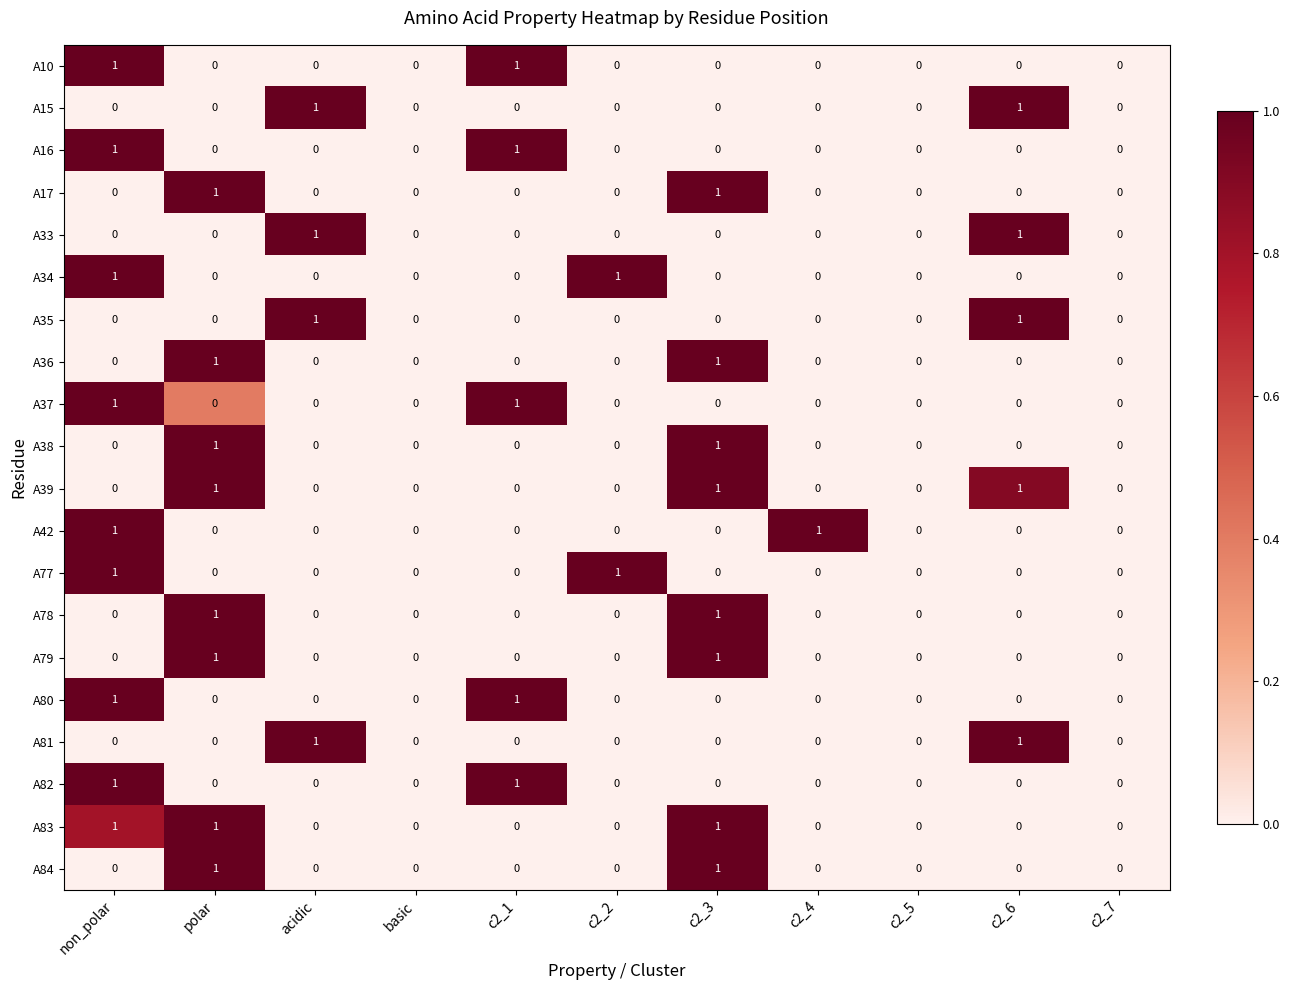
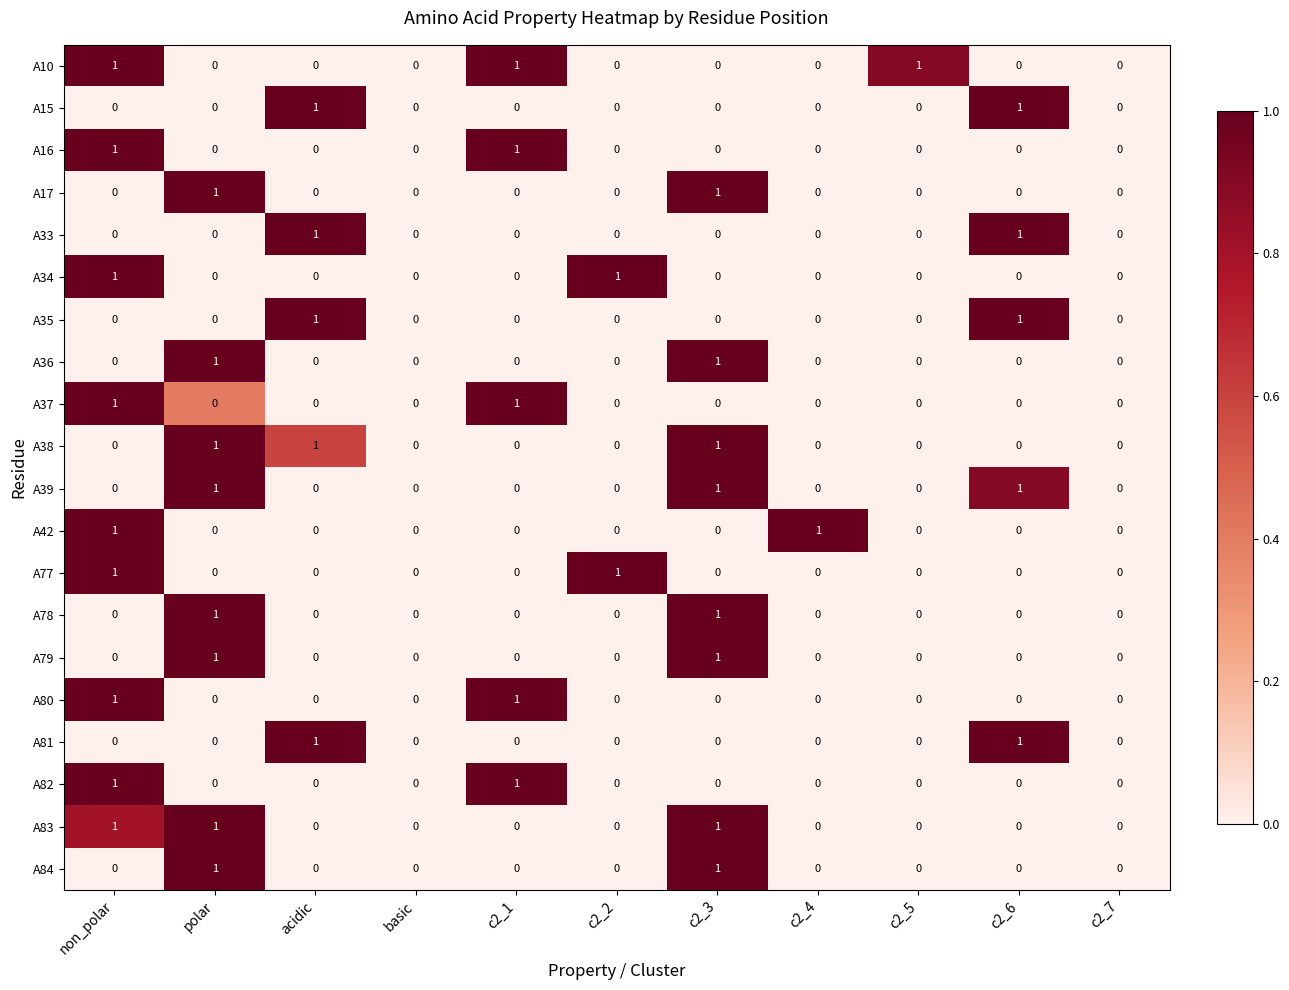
  {
    "A10": {
      "non_polar": 1,
      "polar": 0,
      "acidic": 0,
      "basic": 0,
      "c2_1": 1,
      "c2_2": 0,
      "c2_3": 0,
      "c2_4": 0,
-     "c2_5": 0,
+     "c2_5": 1,
      "c2_6": 0,
      "c2_7": 0
    },
    "A38": {
      "non_polar": 0,
      "polar": 1,
-     "acidic": 0,
+     "acidic": 1,
      "basic": 0,
      "c2_1": 0,
      "c2_2": 0,
      "c2_3": 1,
      "c2_4": 0,
      "c2_5": 0,
      "c2_6": 0,
      "c2_7": 0
    }
  }
